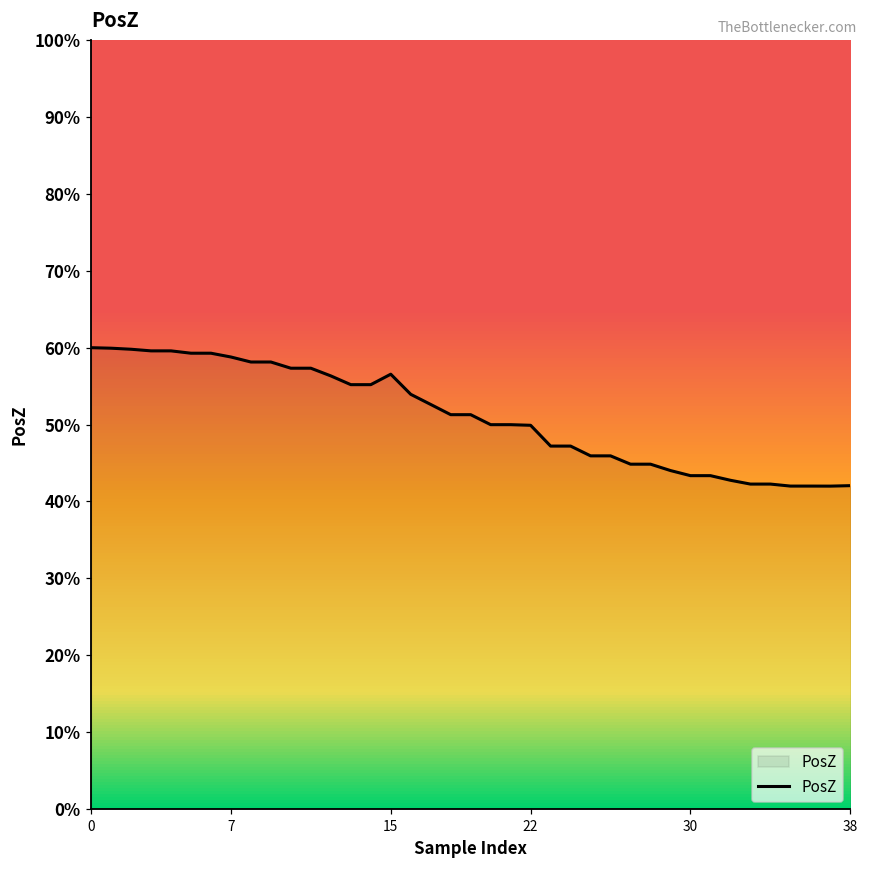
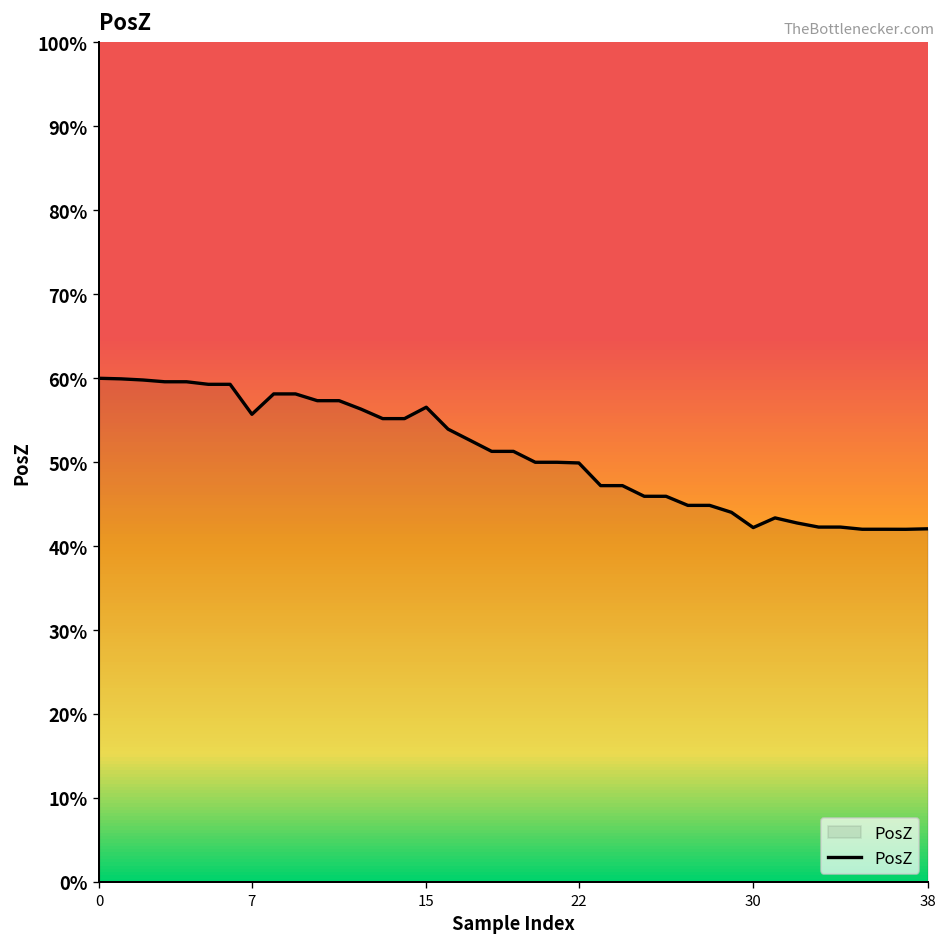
  {
    "0": "60%",
-   "7": "59%",
+   "7": "56%",
    "15": "57%",
    "22": "50%",
-   "30": "43%",
+   "30": "42%",
    "38": "42%"
  }
